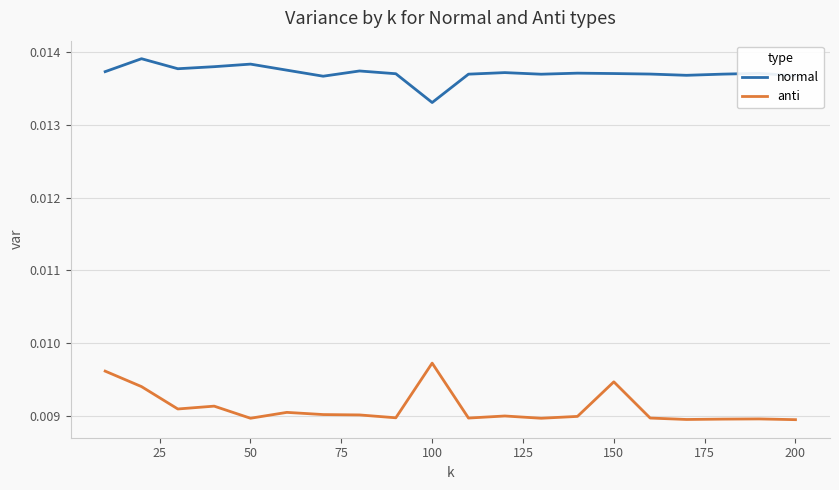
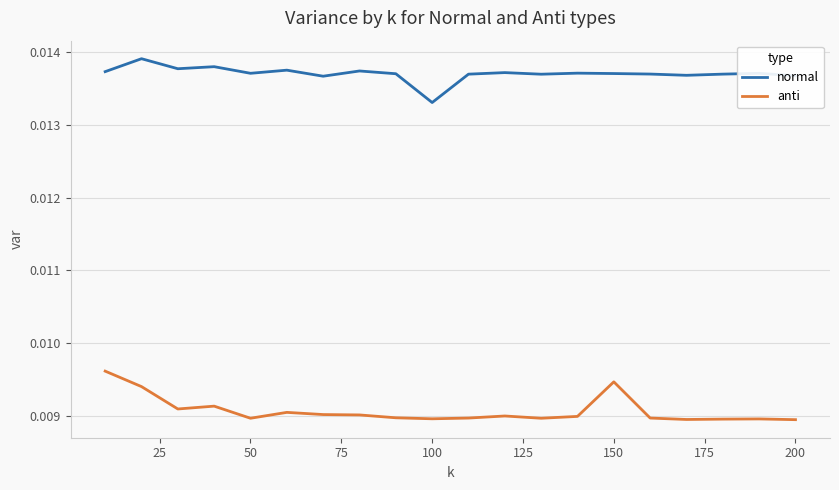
  {
    "normal": {
-     "50": 0.0138,
+     "50": 0.0137,
      "100": 0.0133,
      "150": 0.0137
    },
    "anti": {
      "50": 0.0090,
-     "100": 0.0097,
+     "100": 0.0090,
      "150": 0.0095,
      "200": 0.0090
    }
  }
